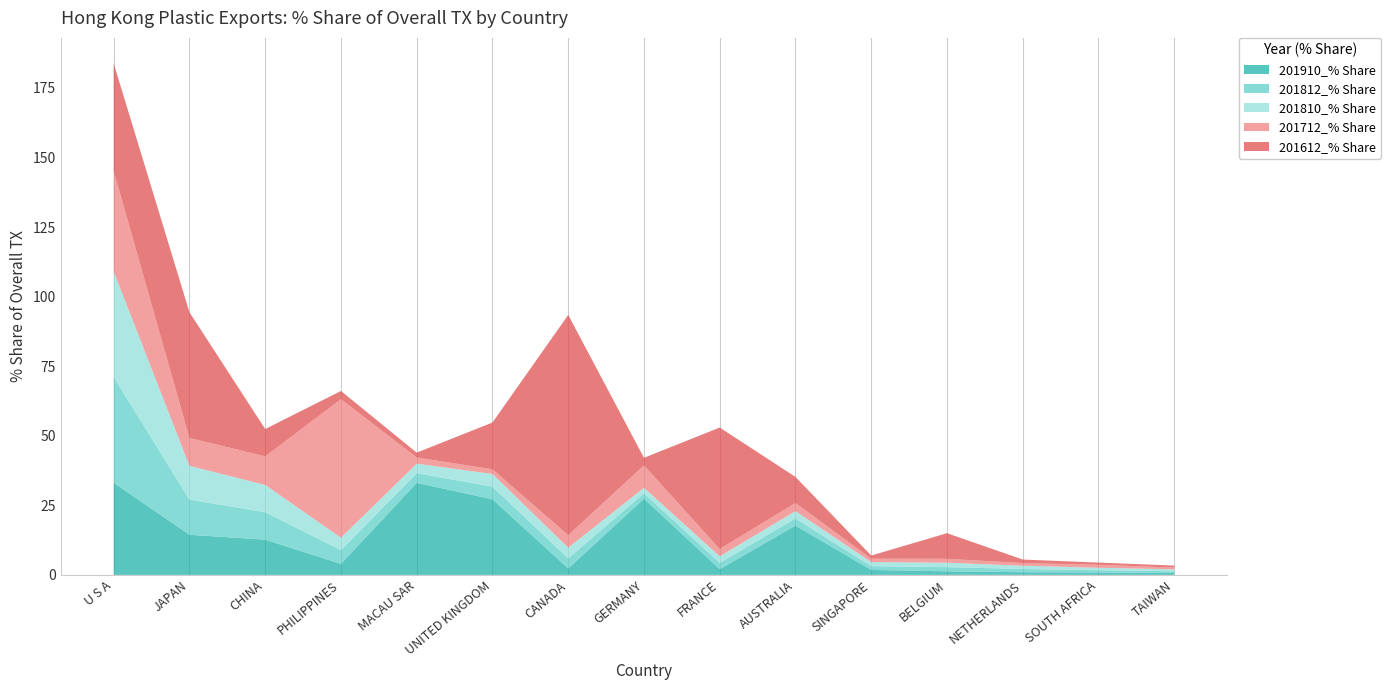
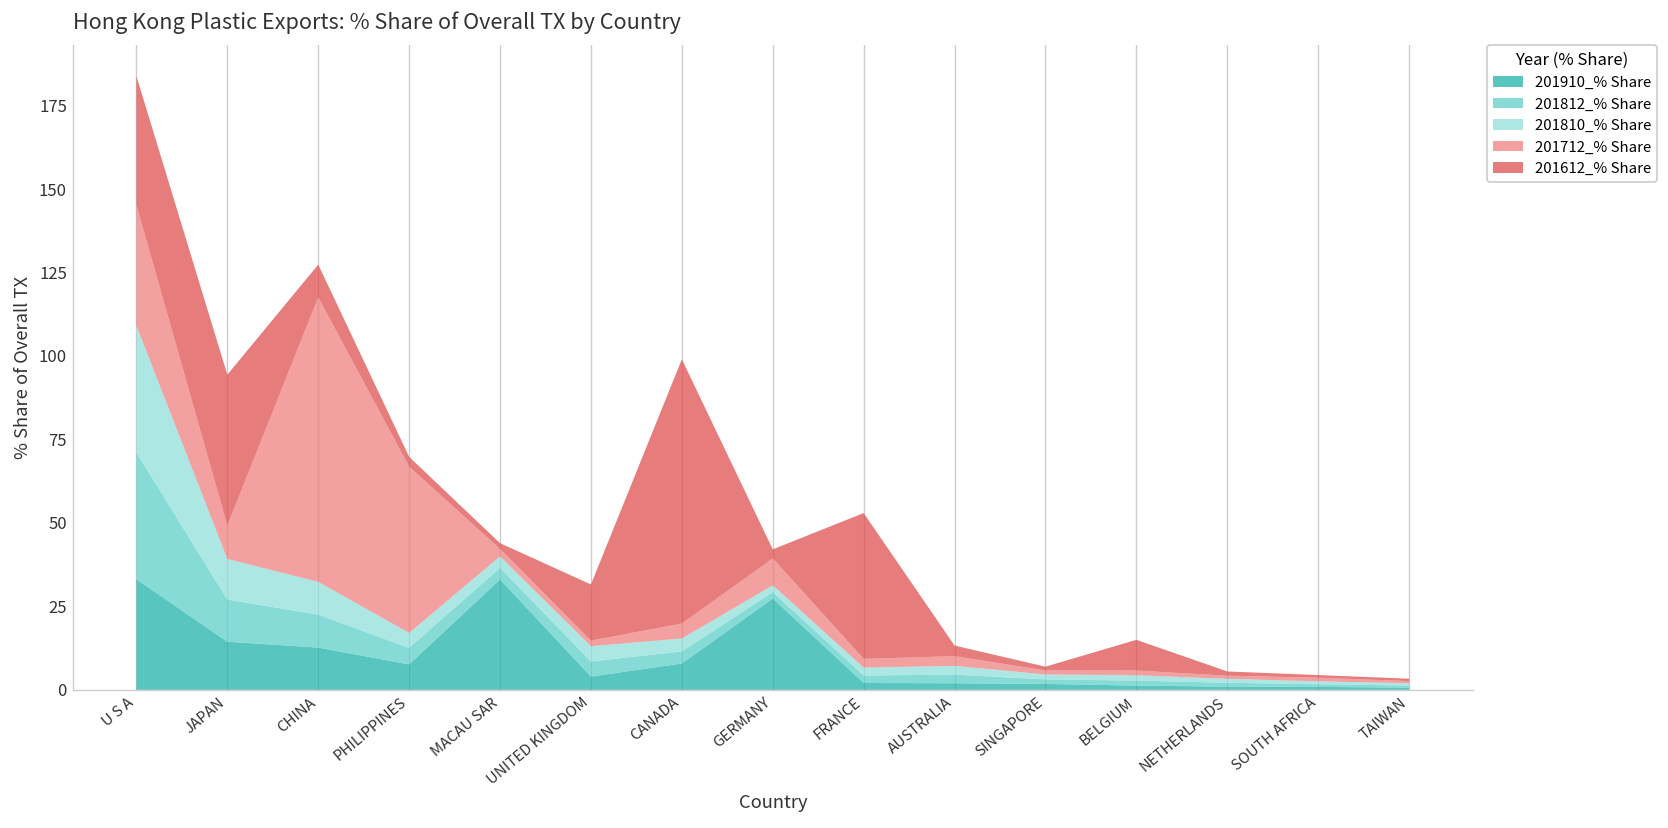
  {
    "201910_% Share": {
      "U S A": 33,
      "JAPAN": 14,
      "CHINA": 13,
-     "PHILIPPINES": 4,
+     "PHILIPPINES": 8,
      "MACAU SAR": 33,
-     "UNITED KINGDOM": 27,
-     "CANADA": 2,
+     "UNITED KINGDOM": 4,
+     "CANADA": 8,
      "GERMANY": 27,
      "FRANCE": 2,
-     "AUSTRALIA": 18,
+     "AUSTRALIA": 2,
      "SINGAPORE": 2,
      "BELGIUM": 1,
      "NETHERLANDS": 1
    },
    "201712_% Share": {
      "U S A": 36,
      "JAPAN": 10,
-     "CHINA": 10,
+     "CHINA": 85,
      "PHILIPPINES": 50,
      "MACAU SAR": 2,
      "UNITED KINGDOM": 2,
      "CANADA": 4,
      "GERMANY": 8,
      "FRANCE": 3,
      "AUSTRALIA": 3,
      "SINGAPORE": 1,
      "BELGIUM": 1,
      "NETHERLANDS": 1
    },
    "201612_% Share": {
      "U S A": 39,
      "JAPAN": 45,
      "CHINA": 10,
      "PHILIPPINES": 3,
      "MACAU SAR": 2,
      "UNITED KINGDOM": 17,
      "CANADA": 79,
      "GERMANY": 3,
      "FRANCE": 44,
-     "AUSTRALIA": 9,
+     "AUSTRALIA": 3,
      "SINGAPORE": 1,
      "BELGIUM": 9,
      "NETHERLANDS": 1
    }
  }
